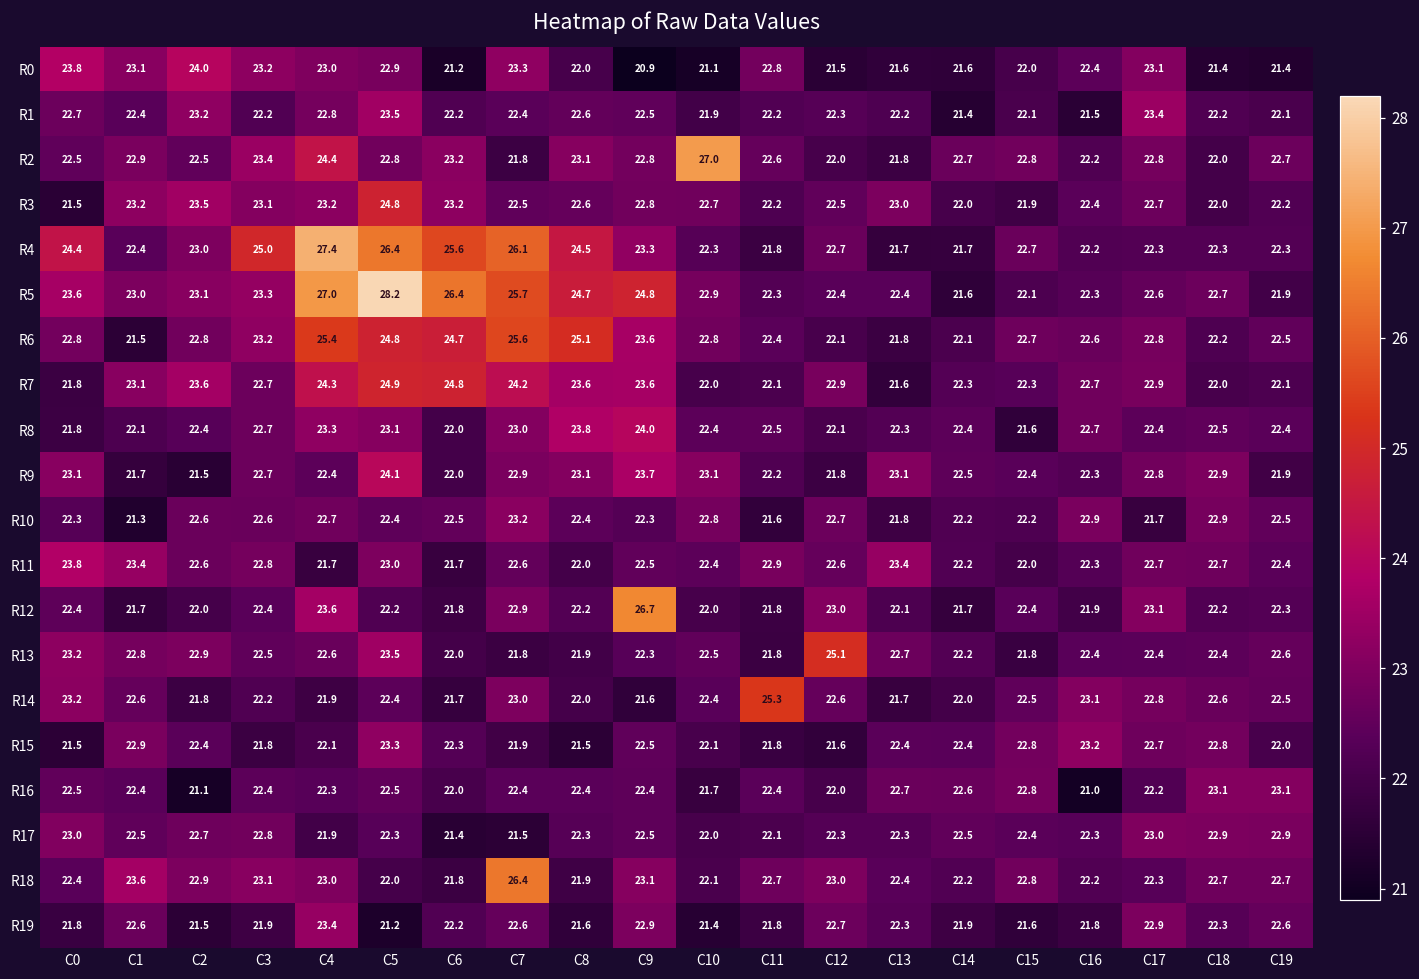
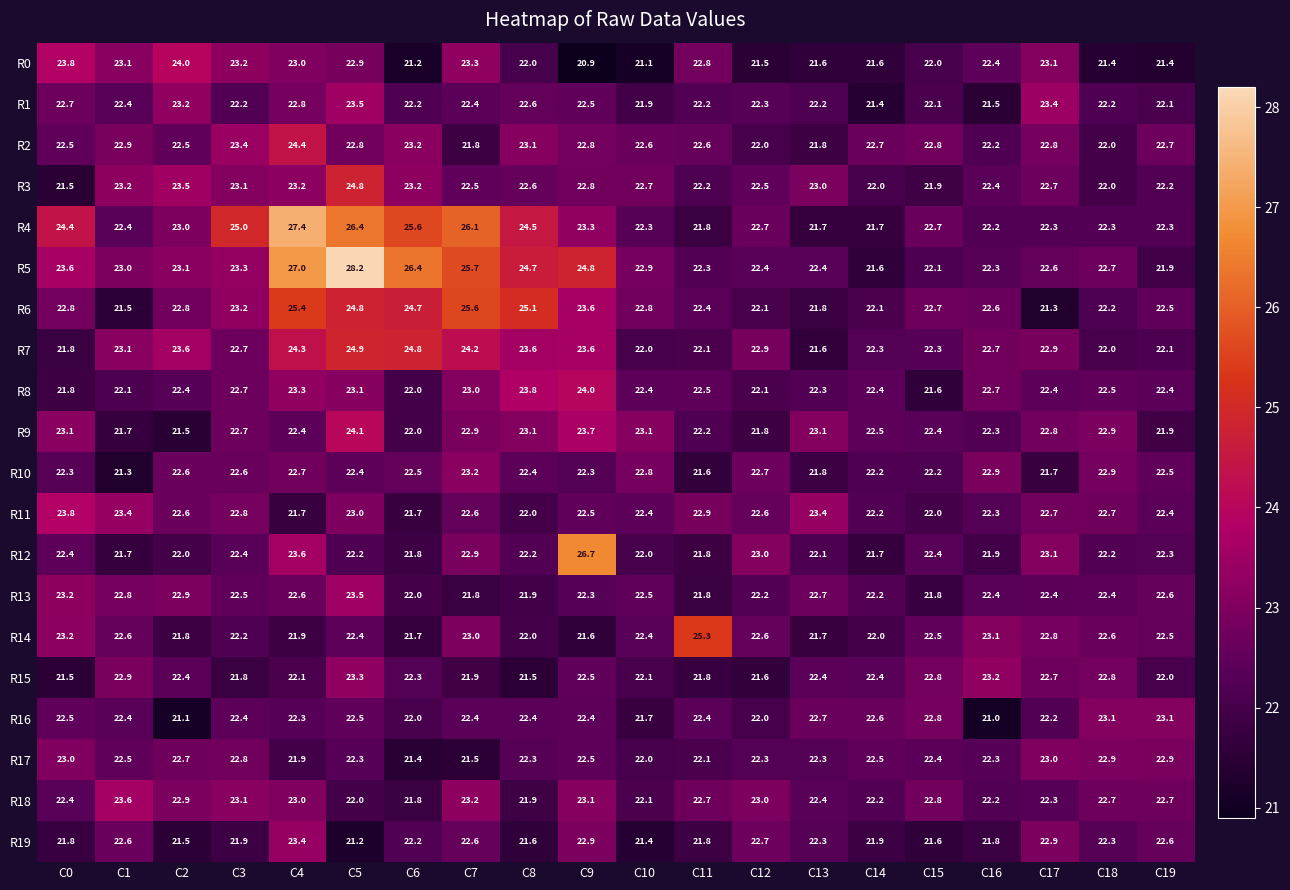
  {
    "R2": {
      "C0": 22.5,
      "C1": 22.9,
      "C2": 22.5,
      "C3": 23.4,
      "C4": 24.4,
      "C5": 22.8,
      "C6": 23.2,
      "C7": 21.8,
      "C8": 23.1,
      "C9": 22.8,
-     "C10": 27.0,
+     "C10": 22.6,
      "C11": 22.6,
      "C12": 22.0,
      "C13": 21.8,
      "C14": 22.7,
      "C15": 22.8,
      "C16": 22.2,
      "C17": 22.8,
      "C18": 22.0,
      "C19": 22.7
    },
    "R6": {
      "C0": 22.8,
      "C1": 21.5,
      "C2": 22.8,
      "C3": 23.2,
      "C4": 25.4,
      "C5": 24.8,
      "C6": 24.7,
      "C7": 25.6,
      "C8": 25.1,
      "C9": 23.6,
      "C10": 22.8,
      "C11": 22.4,
      "C12": 22.1,
      "C13": 21.8,
      "C14": 22.1,
      "C15": 22.7,
      "C16": 22.6,
-     "C17": 22.8,
+     "C17": 21.3,
      "C18": 22.2,
      "C19": 22.5
    },
    "R13": {
      "C0": 23.2,
      "C1": 22.8,
      "C2": 22.9,
      "C3": 22.5,
      "C4": 22.6,
      "C5": 23.5,
      "C6": 22.0,
      "C7": 21.8,
      "C8": 21.9,
      "C9": 22.3,
      "C10": 22.5,
      "C11": 21.8,
-     "C12": 25.1,
+     "C12": 22.2,
      "C13": 22.7,
      "C14": 22.2,
      "C15": 21.8,
      "C16": 22.4,
      "C17": 22.4,
      "C18": 22.4,
      "C19": 22.6
    },
    "R18": {
      "C0": 22.4,
      "C1": 23.6,
      "C2": 22.9,
      "C3": 23.1,
      "C4": 23.0,
      "C5": 22.0,
      "C6": 21.8,
-     "C7": 26.4,
+     "C7": 23.2,
      "C8": 21.9,
      "C9": 23.1,
      "C10": 22.1,
      "C11": 22.7,
      "C12": 23.0,
      "C13": 22.4,
      "C14": 22.2,
      "C15": 22.8,
      "C16": 22.2,
      "C17": 22.3,
      "C18": 22.7,
      "C19": 22.7
    }
  }
